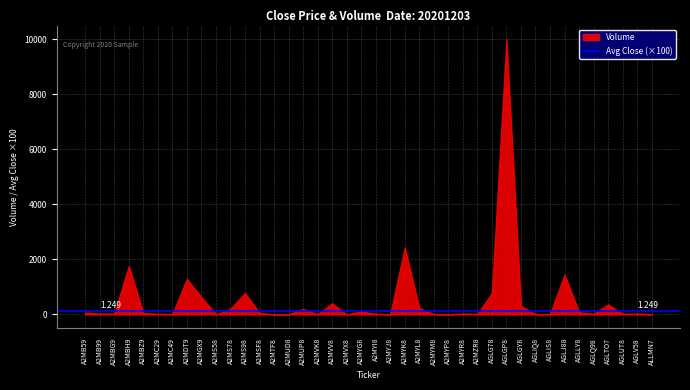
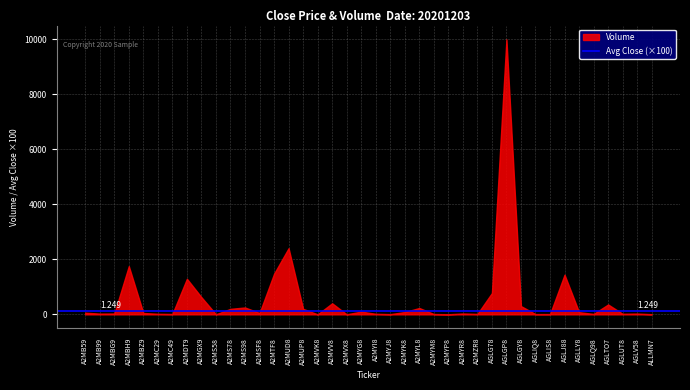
  {
    "A2MBH9": 1800,
    "A2MDT9": 1300,
    "A2MGX9": 600,
    "A2MS78": 200,
-   "A2MS98": 800,
-   "A2MTF8": 0,
-   "A2MUD8": 0,
+   "A2MS98": 300,
+   "A2MTF8": 1500,
+   "A2MUD8": 2400,
    "A2MUP8": 200,
    "A2MVV8": 400,
    "A2MYG8": 100,
-   "A2MYK8": 2400,
+   "A2MYK8": 100,
    "A2MYL8": 200,
    "AGLG78": 800,
    "AGLGP8": 10000,
    "AGLGY8": 300,
    "AGLJ88": 1400,
    "AGLTO7": 400
  }
